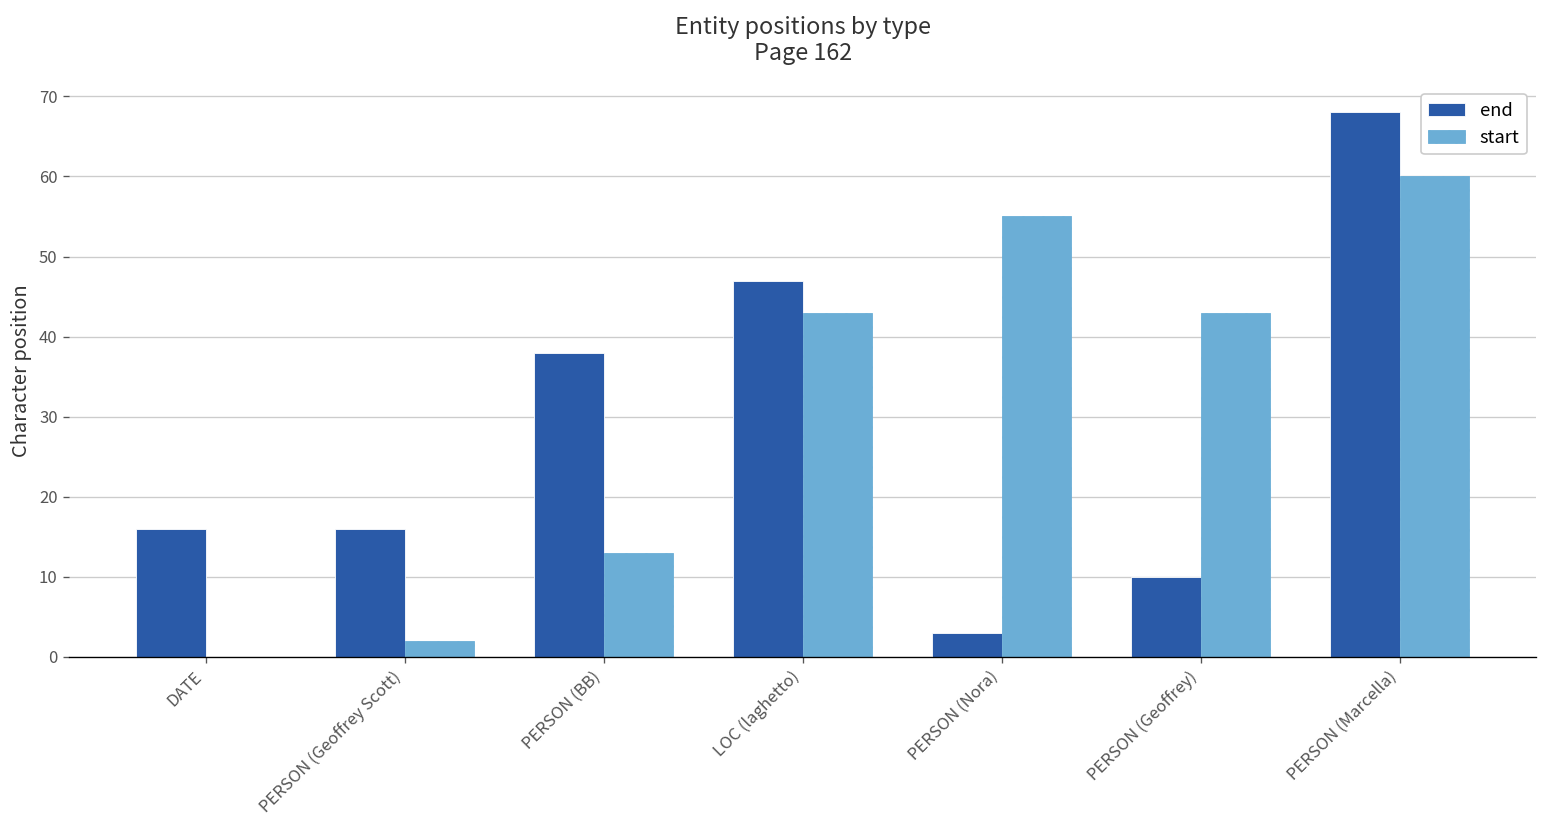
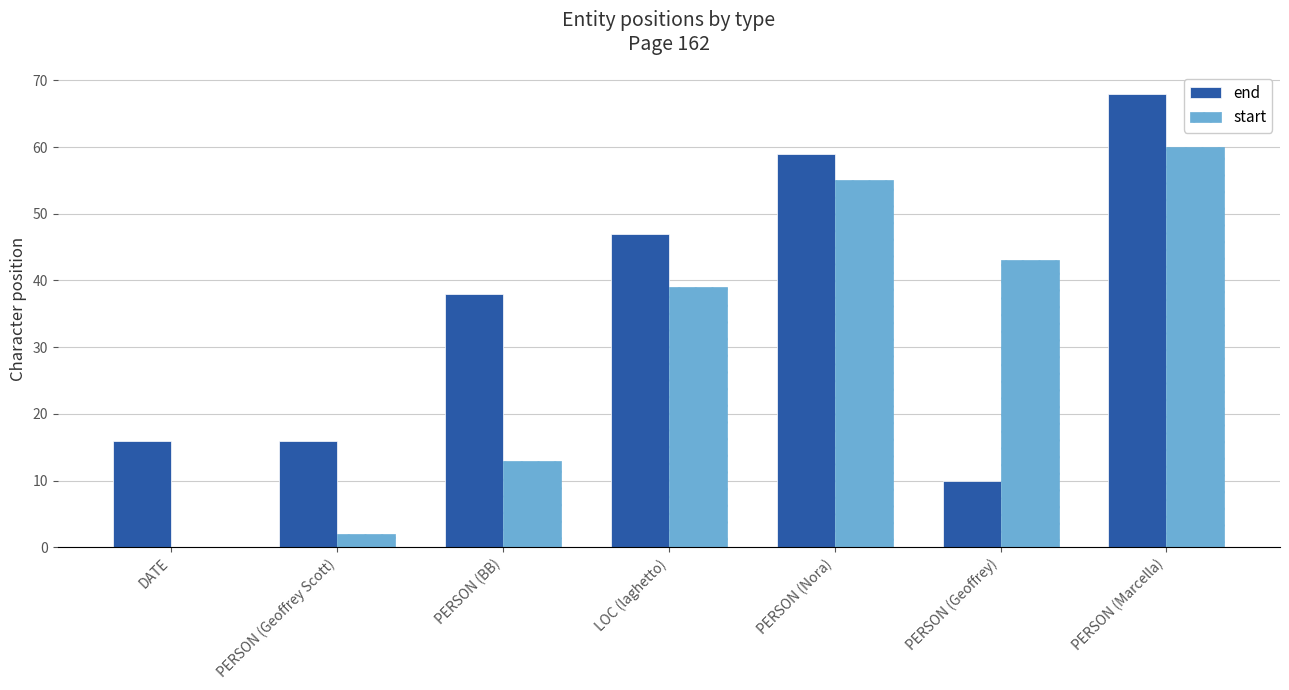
  {
    "end": {
      "DATE": 16,
      "PERSON (Geoffrey Scott)": 16,
      "PERSON (BB)": 38,
      "LOC (laghetto)": 47,
-     "PERSON (Nora)": 3,
+     "PERSON (Nora)": 59,
      "PERSON (Geoffrey)": 10,
      "PERSON (Marcella)": 68
    },
    "start": {
      "DATE": 0,
      "PERSON (Geoffrey Scott)": 2,
      "PERSON (BB)": 13,
-     "LOC (laghetto)": 43,
+     "LOC (laghetto)": 39,
      "PERSON (Nora)": 55,
      "PERSON (Geoffrey)": 43,
      "PERSON (Marcella)": 60
    }
  }
